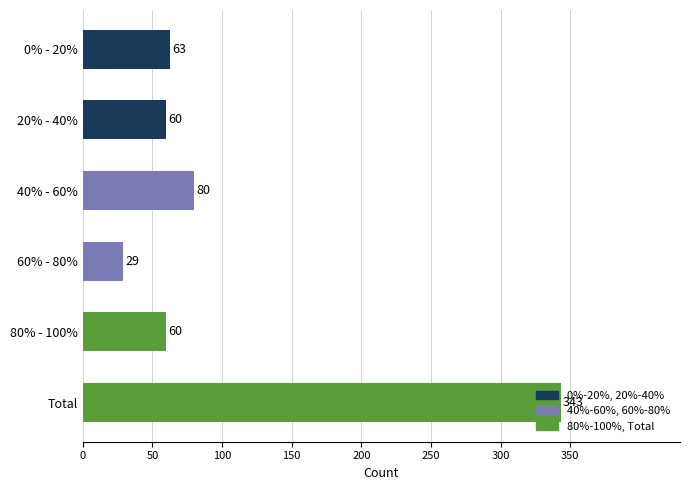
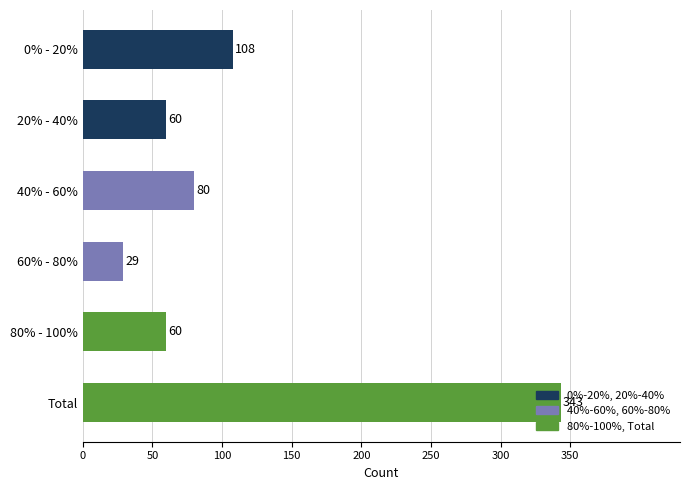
  {
-   "0% - 20%": 63,
+   "0% - 20%": 108,
    "20% - 40%": 60,
    "40% - 60%": 80,
    "60% - 80%": 29,
    "80% - 100%": 60,
    "Total": 343
  }
